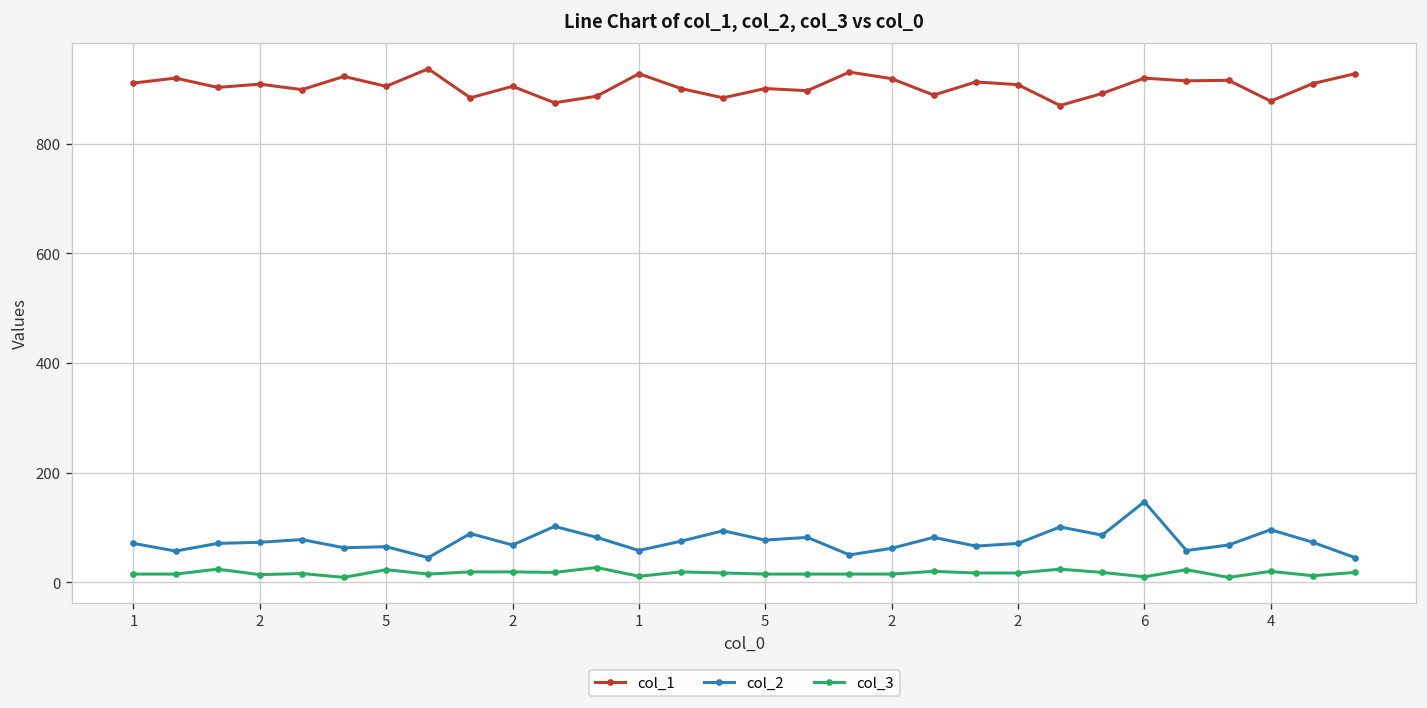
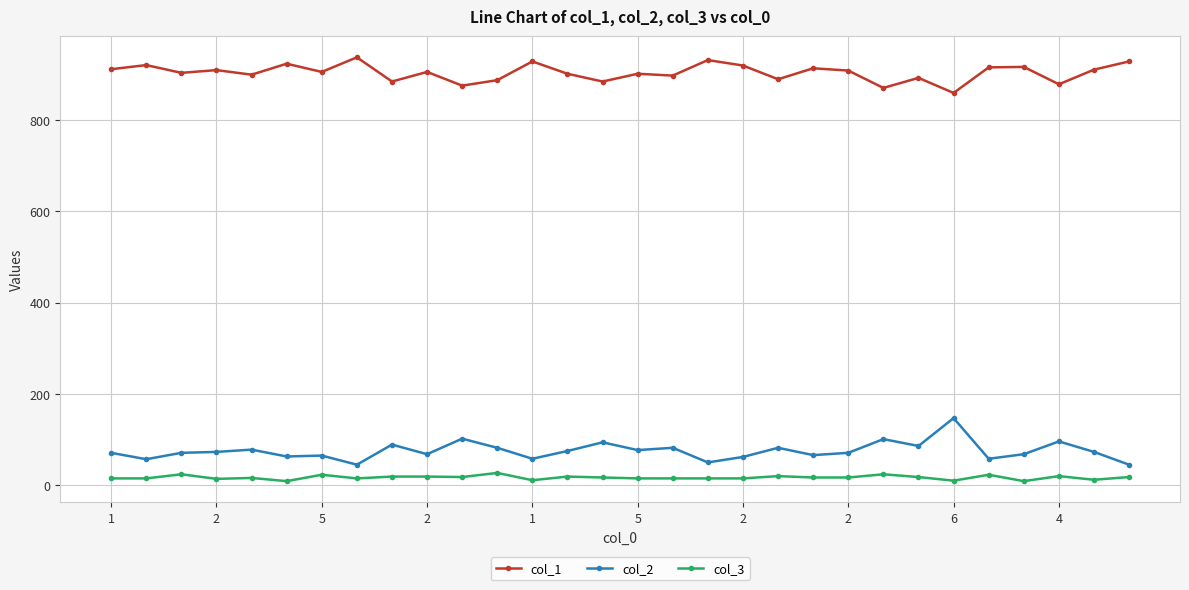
  {
    "col_1": {
-     "6": 920
+     "6": 860
    },
    "col_2": {
      "6": 150
    },
    "col_3": {
      "6": 10
    }
  }
